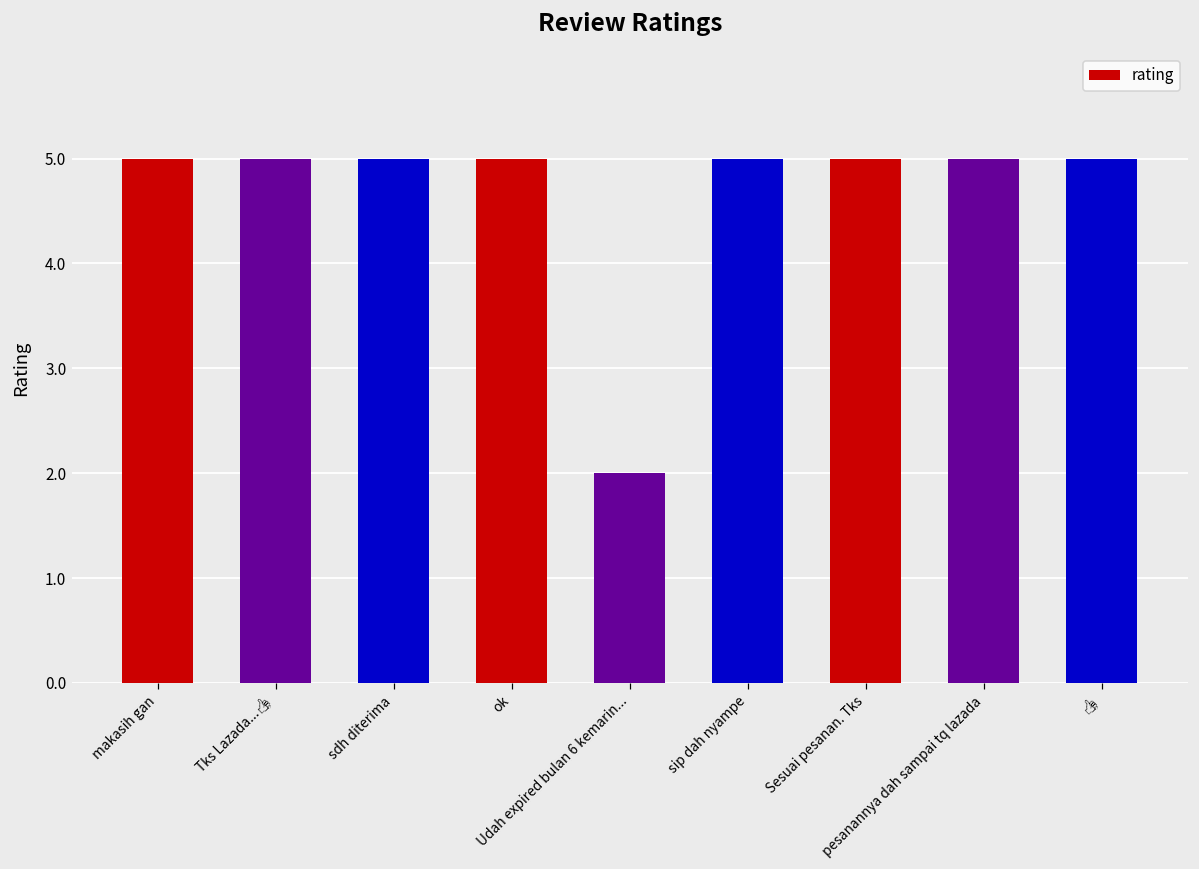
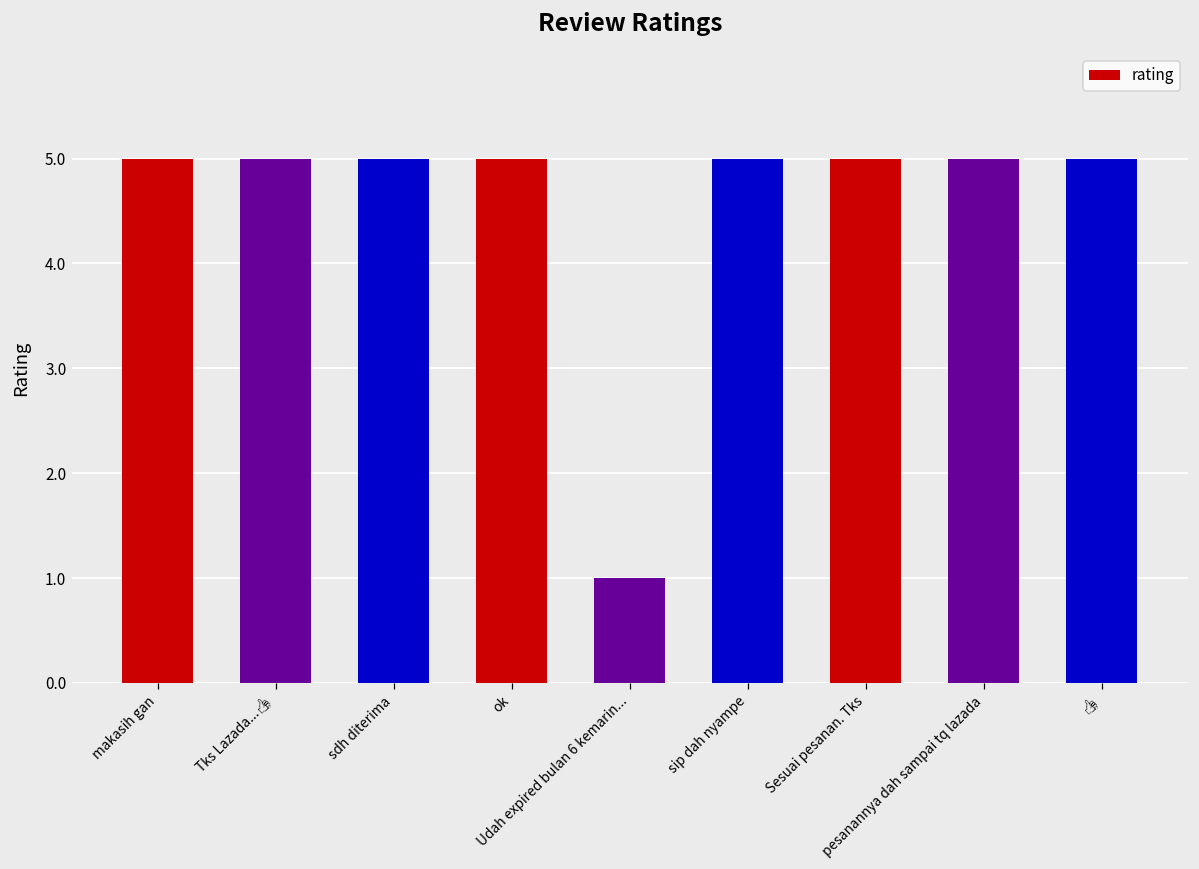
  {
    "makasih gan": 5,
    "Tks Lazada...👍": 5,
    "sdh diterima": 5,
    "ok": 5,
-   "Udah expired bulan 6 kemarin...": 2,
+   "Udah expired bulan 6 kemarin...": 1,
    "sip dah nyampe": 5,
    "Sesuai pesanan. Tks": 5,
    "pesanannya dah sampai tq lazada": 5,
    "👍": 5
  }
